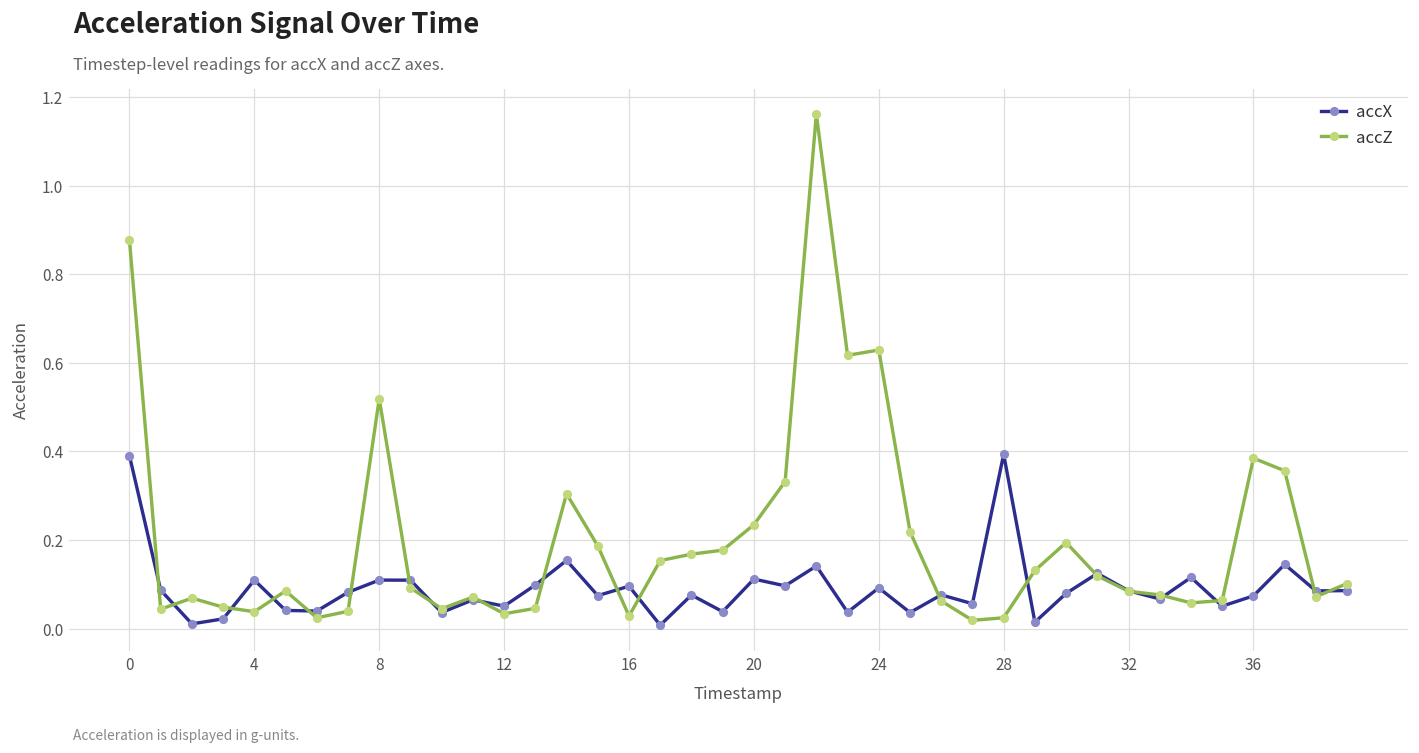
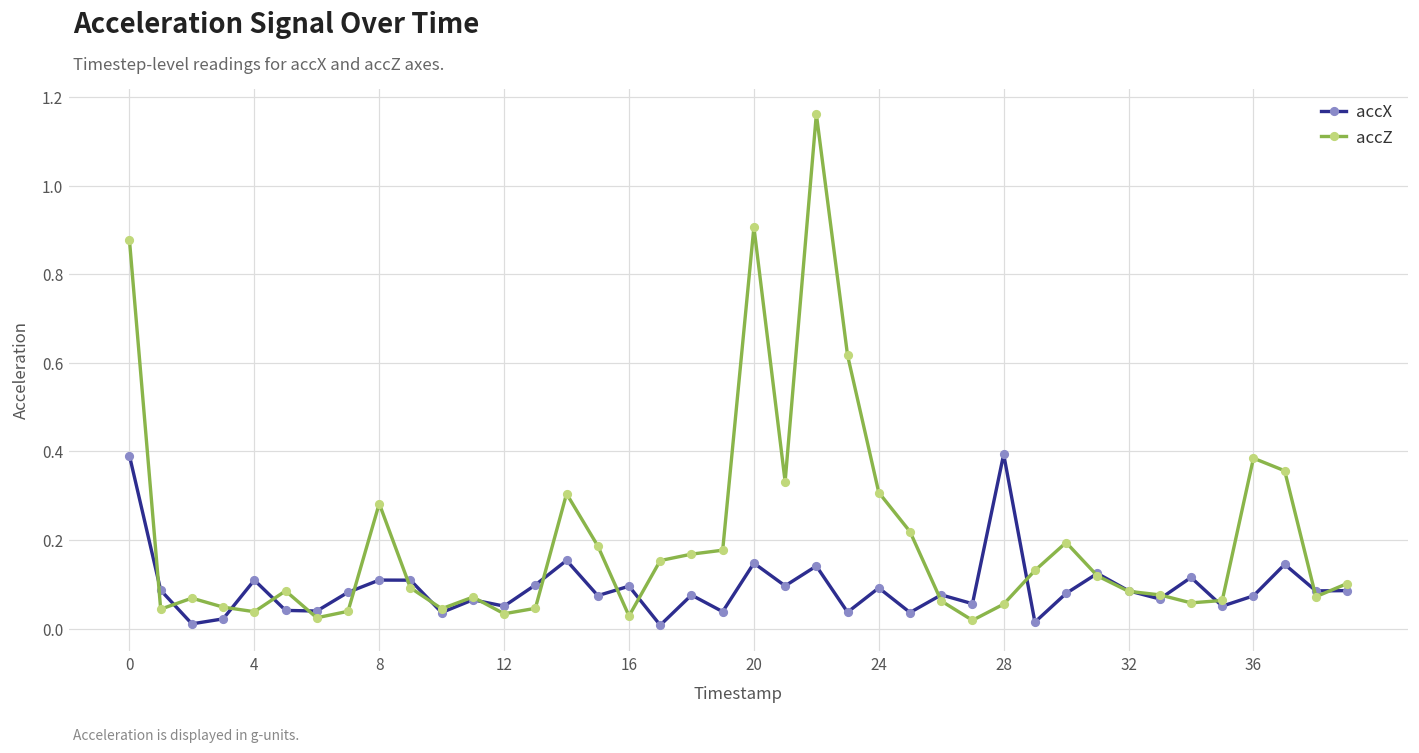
  {
    "accX": {
      "0": 0.39,
      "4": 0.11,
      "8": 0.11,
      "12": 0.05,
      "16": 0.10,
-     "20": 0.11,
+     "20": 0.15,
      "24": 0.09,
      "28": 0.39,
      "36": 0.07
    },
    "accZ": {
      "0": 0.88,
      "4": 0.04,
-     "8": 0.52,
+     "8": 0.28,
      "12": 0.03,
      "16": 0.03,
-     "20": 0.23,
-     "24": 0.63,
-     "28": 0.02,
+     "20": 0.91,
+     "24": 0.31,
+     "28": 0.06,
      "36": 0.38
    }
  }
